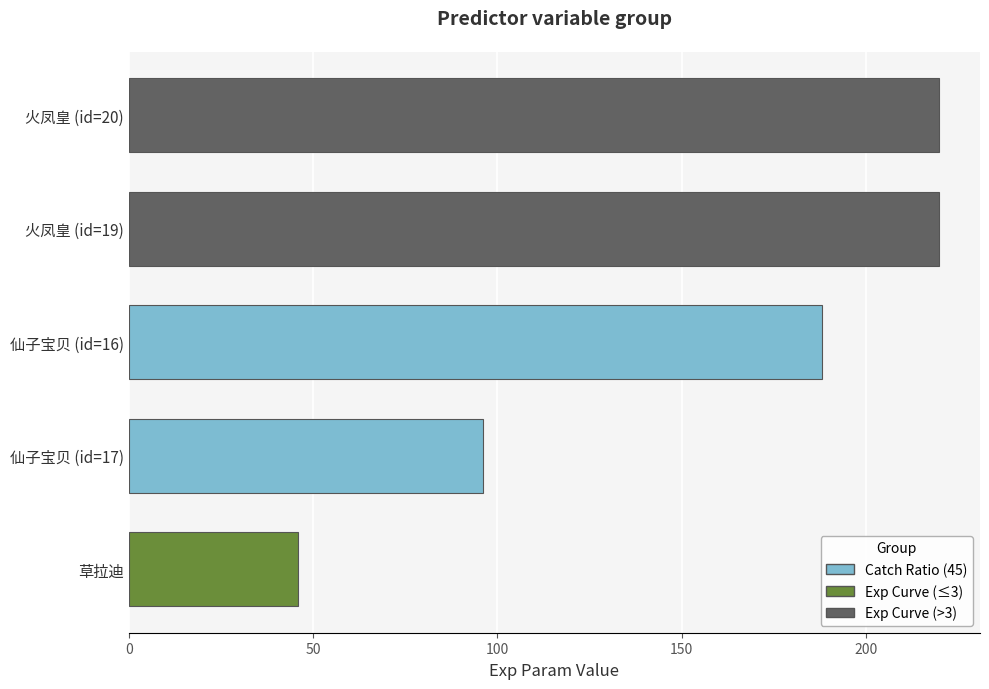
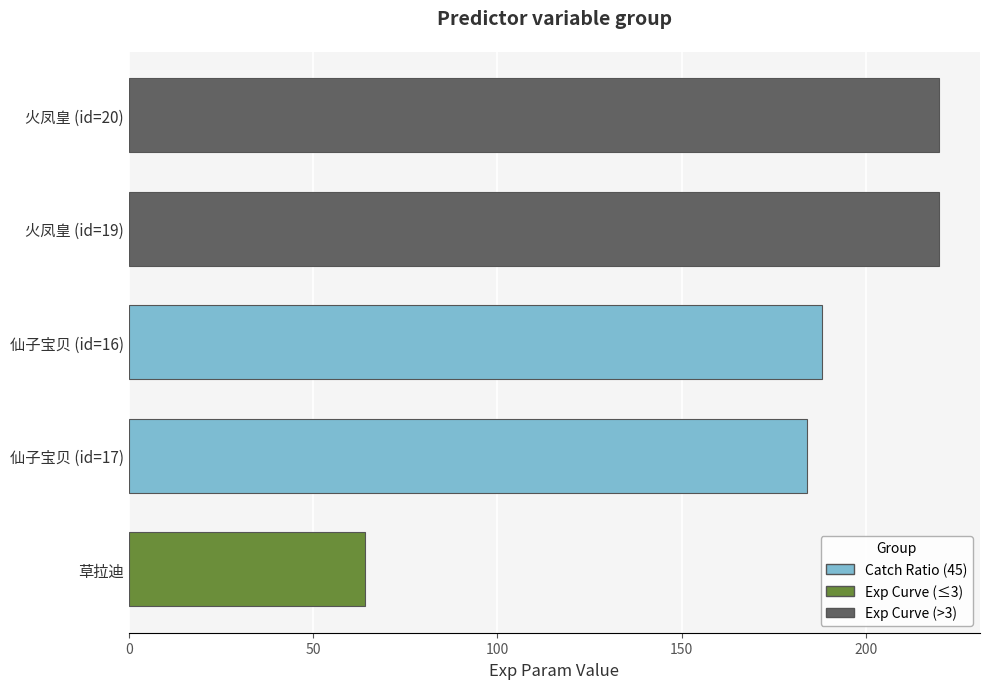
  {
    "火凤皇 (id=20)": 220,
    "火凤皇 (id=19)": 220,
    "仙子宝贝 (id=16)": 188,
-   "仙子宝贝 (id=17)": 96,
-   "草拉迪": 46
+   "仙子宝贝 (id=17)": 184,
+   "草拉迪": 64
  }
